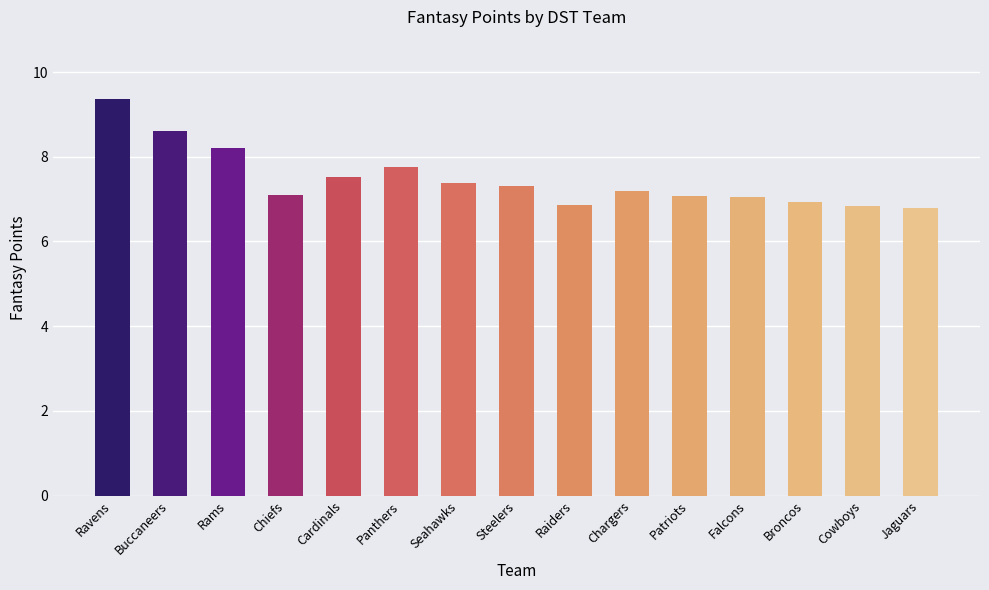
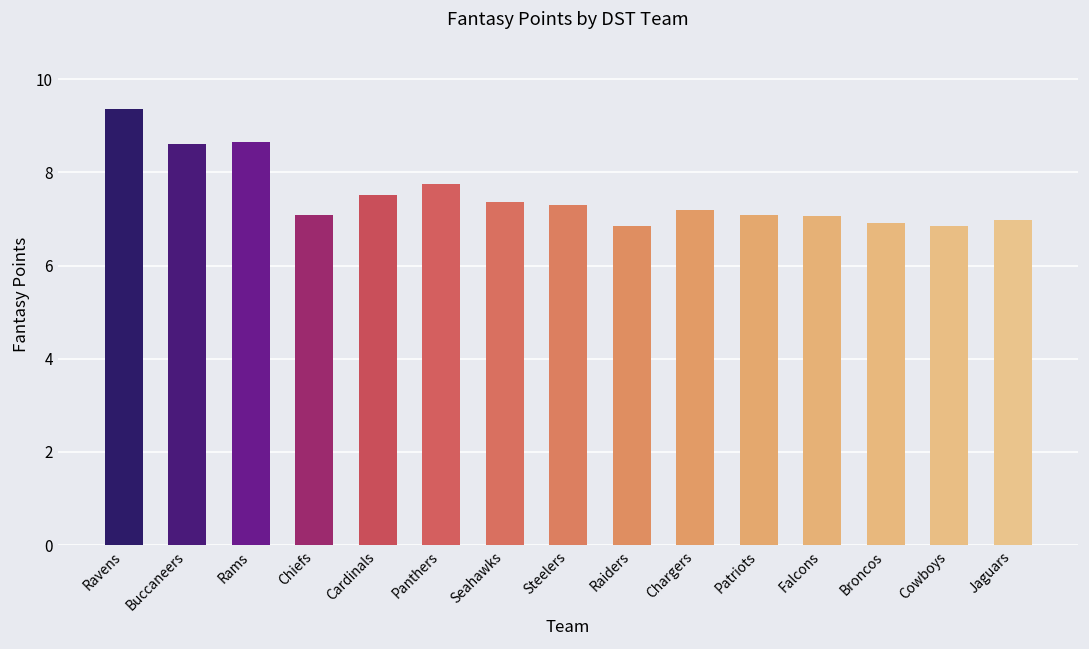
  {
    "Ravens": 9.4,
    "Buccaneers": 8.6,
-   "Rams": 8.2,
+   "Rams": 8.7,
    "Chiefs": 7.1,
    "Cardinals": 7.5,
    "Panthers": 7.8,
    "Seahawks": 7.4,
    "Steelers": 7.3,
    "Raiders": 6.9,
    "Chargers": 7.2,
    "Patriots": 7.1,
    "Falcons": 7.1,
    "Broncos": 6.9,
    "Cowboys": 6.8,
-   "Jaguars": 6.8
+   "Jaguars": 7.0
  }
